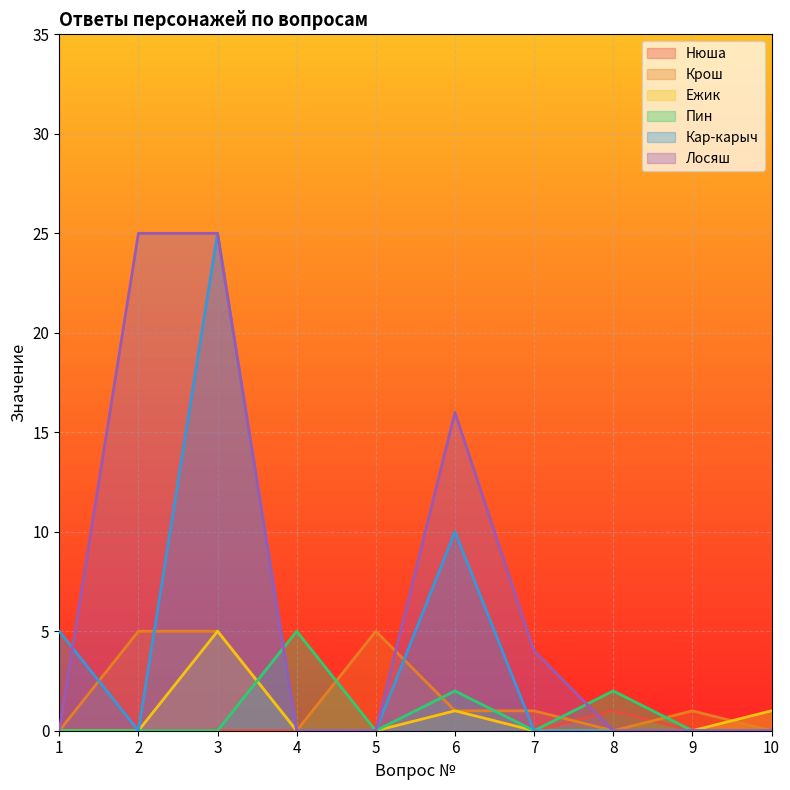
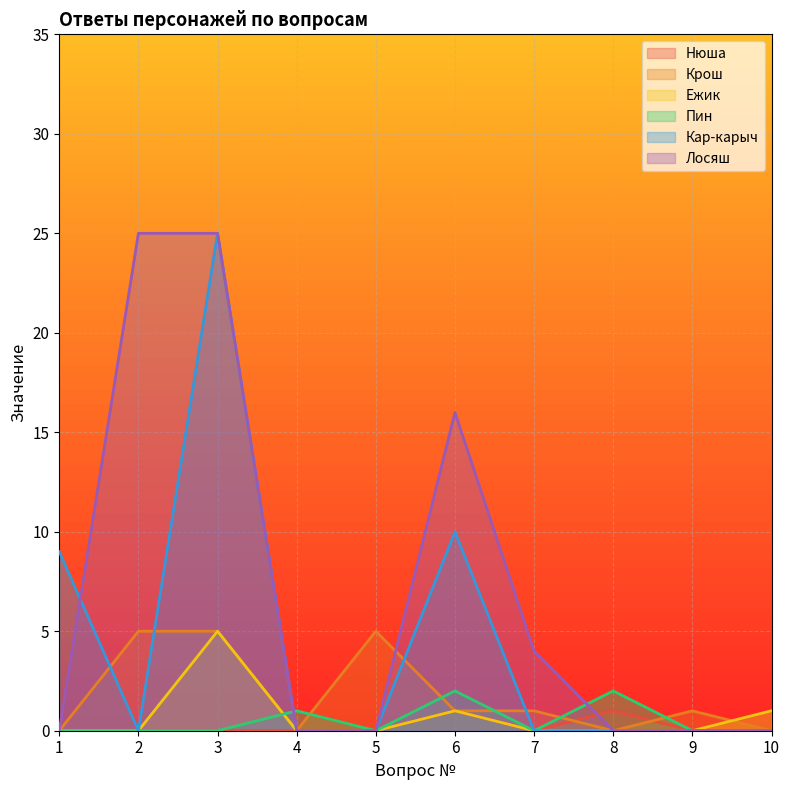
  {
    "Пин": {
-     "4": 5,
+     "4": 1,
      "6": 2,
      "8": 2
    },
    "Кар-карыч": {
-     "1": 5,
+     "1": 9,
      "6": 10
    },
    "Лосяш": {
      "2": 25,
      "6": 16,
      "7": 4
    }
  }
